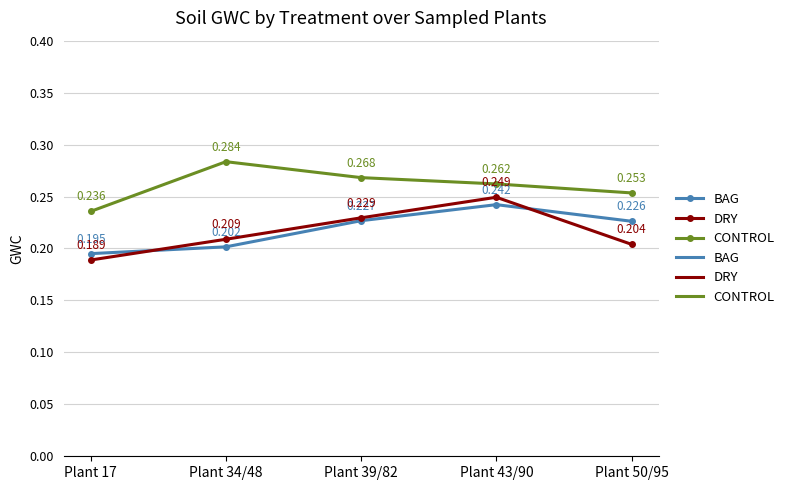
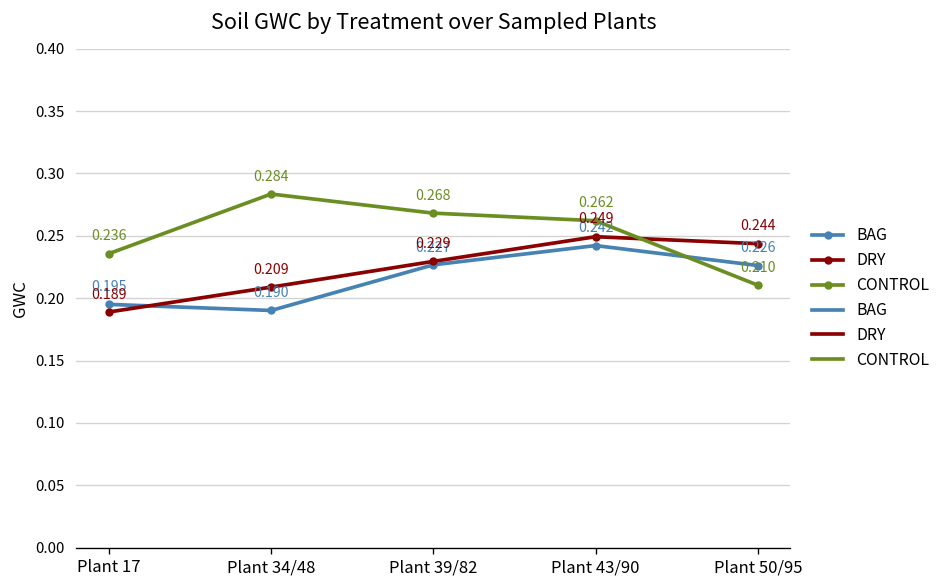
  {
    "BAG": {
-     "Plant 34/48": 0.202
+     "Plant 34/48": 0.190
    },
    "DRY": {
      "Plant 34/48": 0.209,
-     "Plant 50/95": 0.204
+     "Plant 50/95": 0.244
    },
    "CONTROL": {
      "Plant 17": 0.236,
      "Plant 34/48": 0.284,
      "Plant 39/82": 0.268,
      "Plant 43/90": 0.262,
-     "Plant 50/95": 0.253
+     "Plant 50/95": 0.210
    }
  }
